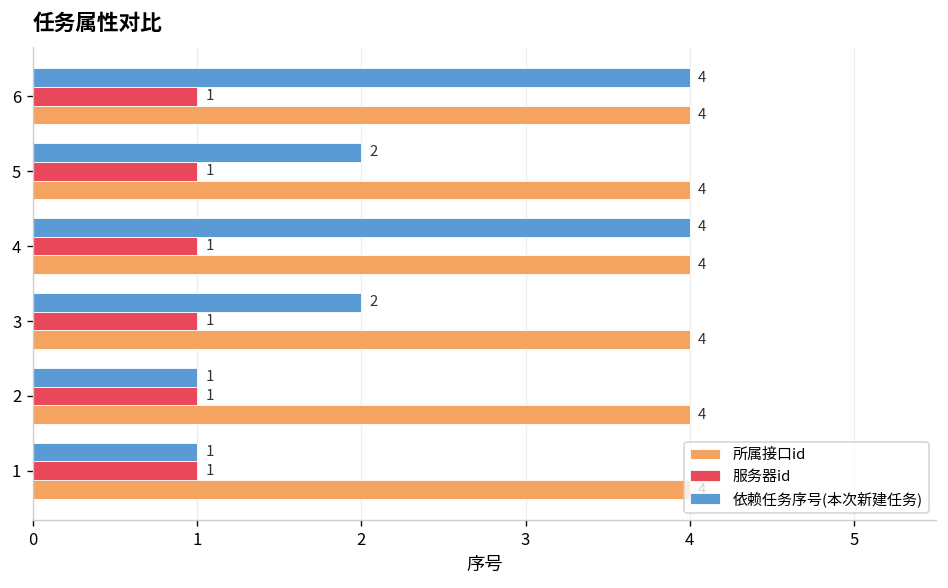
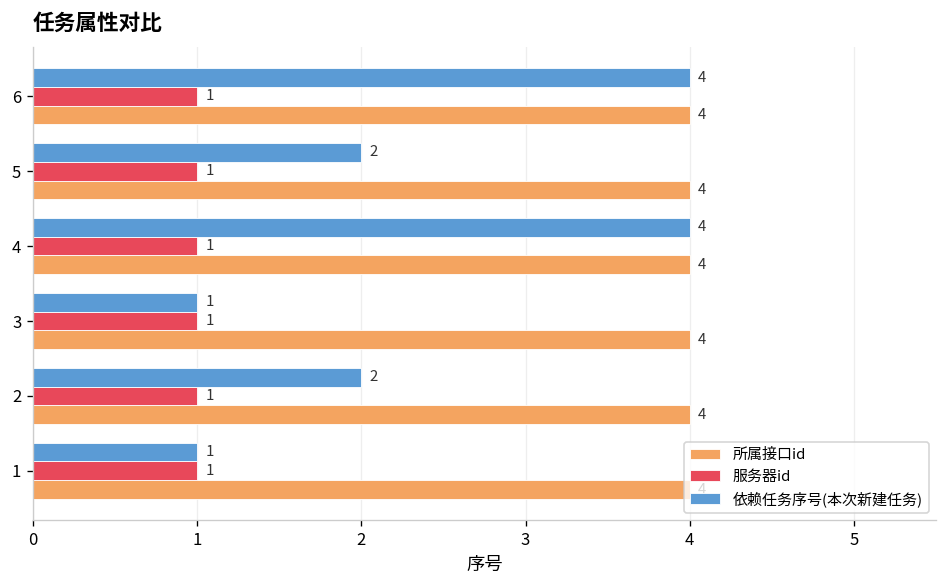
  {
    "所属接口id": {
      "6": 4,
      "5": 4,
      "4": 4,
      "3": 4,
      "2": 4
    },
    "服务器id": {
      "6": 1,
      "5": 1,
      "4": 1,
      "3": 1,
      "2": 1,
      "1": 1
    },
    "依赖任务序号(本次新建任务)": {
      "6": 4,
      "5": 2,
      "4": 4,
-     "3": 2,
-     "2": 1,
+     "3": 1,
+     "2": 2,
      "1": 1
    }
  }
